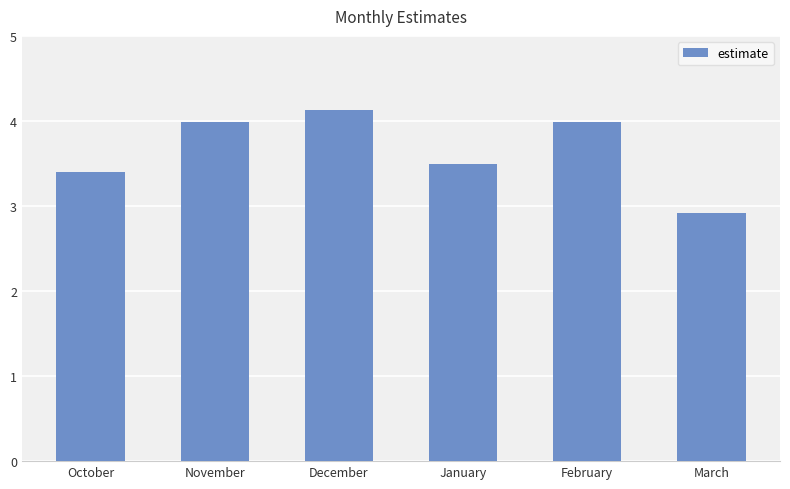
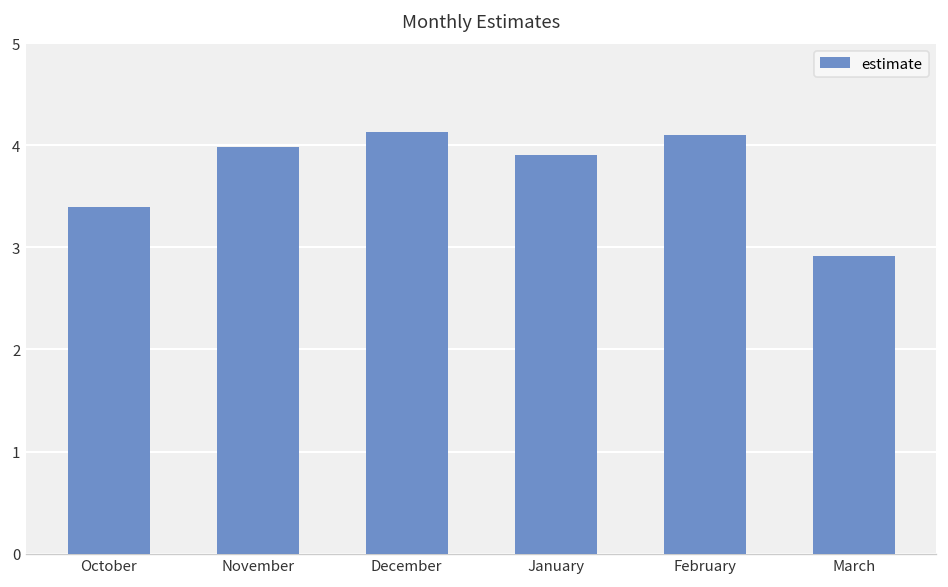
  {
    "October": 3.4,
    "November": 4.0,
    "December": 4.1,
-   "January": 3.5,
-   "February": 4.0,
+   "January": 3.9,
+   "February": 4.1,
    "March": 2.9
  }
